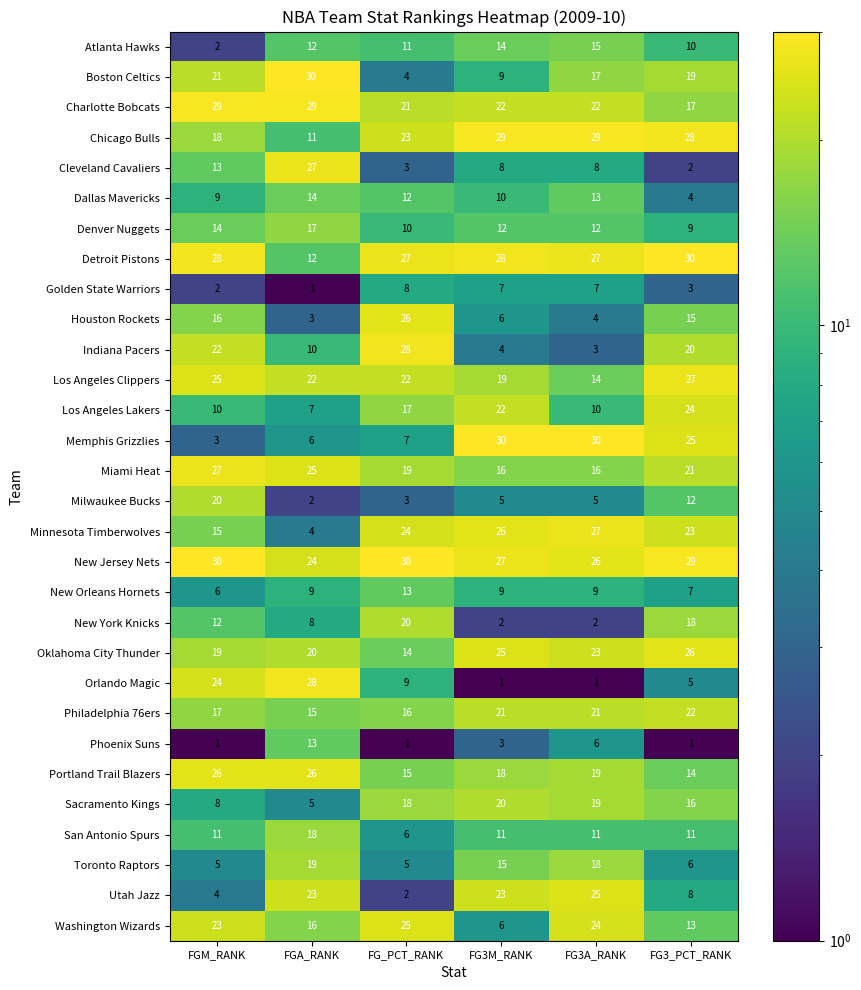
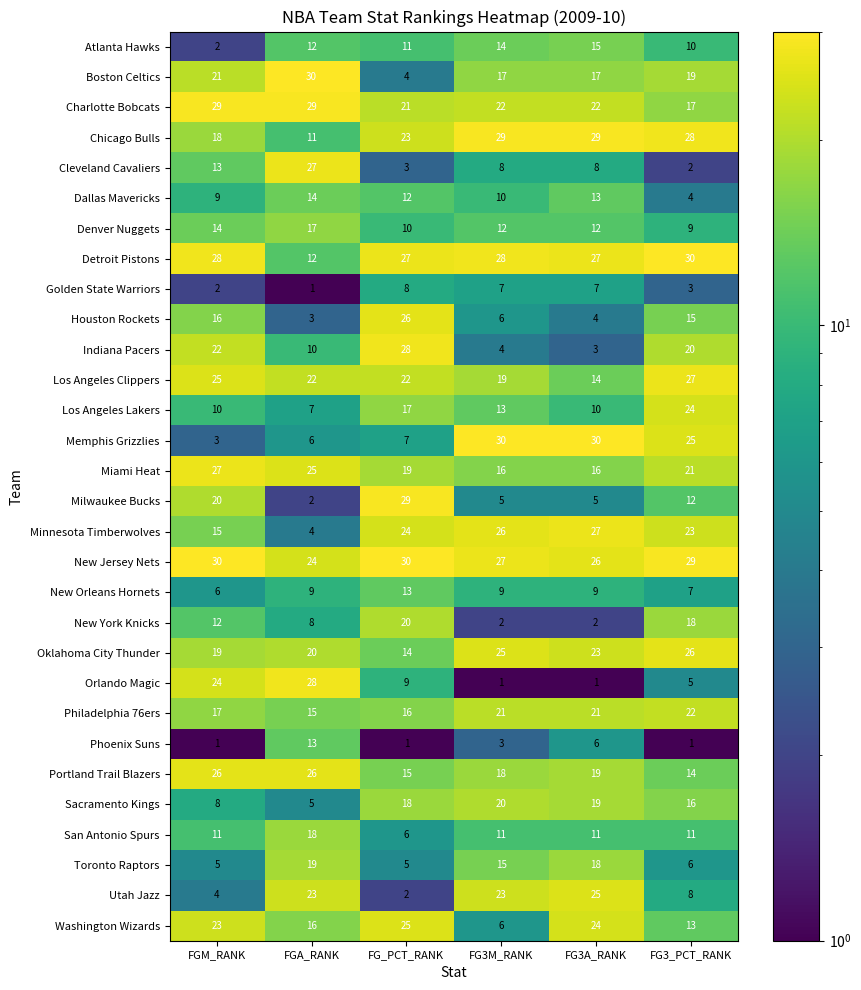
  {
    "Atlanta Hawks": {
      "FGM_RANK": 2,
      "FGA_RANK": 12,
      "FG_PCT_RANK": 11,
      "FG3M_RANK": 14,
      "FG3A_RANK": 15,
      "FG3_PCT_RANK": 10
    },
    "Boston Celtics": {
      "FGM_RANK": 21,
      "FGA_RANK": 30,
      "FG_PCT_RANK": 4,
-     "FG3M_RANK": 9,
+     "FG3M_RANK": 17,
      "FG3A_RANK": 17,
      "FG3_PCT_RANK": 19
    },
    "Charlotte Bobcats": {
      "FGM_RANK": 29,
      "FGA_RANK": 29,
      "FG_PCT_RANK": 21,
      "FG3M_RANK": 22,
      "FG3A_RANK": 22,
      "FG3_PCT_RANK": 17
    },
    "Chicago Bulls": {
      "FGM_RANK": 18,
      "FGA_RANK": 11,
      "FG_PCT_RANK": 23,
      "FG3M_RANK": 29,
      "FG3A_RANK": 29,
      "FG3_PCT_RANK": 28
    },
    "Cleveland Cavaliers": {
      "FGM_RANK": 13,
      "FGA_RANK": 27,
      "FG_PCT_RANK": 3,
      "FG3M_RANK": 8,
      "FG3A_RANK": 8,
      "FG3_PCT_RANK": 2
    },
    "Dallas Mavericks": {
      "FGM_RANK": 9,
      "FGA_RANK": 14,
      "FG_PCT_RANK": 12,
      "FG3M_RANK": 10,
      "FG3A_RANK": 13,
      "FG3_PCT_RANK": 4
    },
    "Denver Nuggets": {
      "FGM_RANK": 14,
      "FGA_RANK": 17,
      "FG_PCT_RANK": 10,
      "FG3M_RANK": 12,
      "FG3A_RANK": 12,
      "FG3_PCT_RANK": 9
    },
    "Detroit Pistons": {
      "FGM_RANK": 28,
      "FGA_RANK": 12,
      "FG_PCT_RANK": 27,
      "FG3M_RANK": 28,
      "FG3A_RANK": 27,
      "FG3_PCT_RANK": 30
    },
    "Golden State Warriors": {
      "FGM_RANK": 2,
      "FGA_RANK": 1,
      "FG_PCT_RANK": 8,
      "FG3M_RANK": 7,
      "FG3A_RANK": 7,
      "FG3_PCT_RANK": 3
    },
    "Houston Rockets": {
      "FGM_RANK": 16,
      "FGA_RANK": 3,
      "FG_PCT_RANK": 26,
      "FG3M_RANK": 6,
      "FG3A_RANK": 4,
      "FG3_PCT_RANK": 15
    },
    "Indiana Pacers": {
      "FGM_RANK": 22,
      "FGA_RANK": 10,
      "FG_PCT_RANK": 28,
      "FG3M_RANK": 4,
      "FG3A_RANK": 3,
      "FG3_PCT_RANK": 20
    },
    "Los Angeles Clippers": {
      "FGM_RANK": 25,
      "FGA_RANK": 22,
      "FG_PCT_RANK": 22,
      "FG3M_RANK": 19,
      "FG3A_RANK": 14,
      "FG3_PCT_RANK": 27
    },
    "Los Angeles Lakers": {
      "FGM_RANK": 10,
      "FGA_RANK": 7,
      "FG_PCT_RANK": 17,
-     "FG3M_RANK": 22,
+     "FG3M_RANK": 13,
      "FG3A_RANK": 10,
      "FG3_PCT_RANK": 24
    },
    "Memphis Grizzlies": {
      "FGM_RANK": 3,
      "FGA_RANK": 6,
      "FG_PCT_RANK": 7,
      "FG3M_RANK": 30,
      "FG3A_RANK": 30,
      "FG3_PCT_RANK": 25
    },
    "Miami Heat": {
      "FGM_RANK": 27,
      "FGA_RANK": 25,
      "FG_PCT_RANK": 19,
      "FG3M_RANK": 16,
      "FG3A_RANK": 16,
      "FG3_PCT_RANK": 21
    },
    "Milwaukee Bucks": {
      "FGM_RANK": 20,
      "FGA_RANK": 2,
-     "FG_PCT_RANK": 3,
+     "FG_PCT_RANK": 29,
      "FG3M_RANK": 5,
      "FG3A_RANK": 5,
      "FG3_PCT_RANK": 12
    },
    "Minnesota Timberwolves": {
      "FGM_RANK": 15,
      "FGA_RANK": 4,
      "FG_PCT_RANK": 24,
      "FG3M_RANK": 26,
      "FG3A_RANK": 27,
      "FG3_PCT_RANK": 23
    },
    "New Jersey Nets": {
      "FGM_RANK": 30,
      "FGA_RANK": 24,
      "FG_PCT_RANK": 30,
      "FG3M_RANK": 27,
      "FG3A_RANK": 26,
      "FG3_PCT_RANK": 29
    },
    "New Orleans Hornets": {
      "FGM_RANK": 6,
      "FGA_RANK": 9,
      "FG_PCT_RANK": 13,
      "FG3M_RANK": 9,
      "FG3A_RANK": 9,
      "FG3_PCT_RANK": 7
    },
    "New York Knicks": {
      "FGM_RANK": 12,
      "FGA_RANK": 8,
      "FG_PCT_RANK": 20,
      "FG3M_RANK": 2,
      "FG3A_RANK": 2,
      "FG3_PCT_RANK": 18
    },
    "Oklahoma City Thunder": {
      "FGM_RANK": 19,
      "FGA_RANK": 20,
      "FG_PCT_RANK": 14,
      "FG3M_RANK": 25,
      "FG3A_RANK": 23,
      "FG3_PCT_RANK": 26
    },
    "Orlando Magic": {
      "FGM_RANK": 24,
      "FGA_RANK": 28,
      "FG_PCT_RANK": 9,
      "FG3M_RANK": 1,
      "FG3A_RANK": 1,
      "FG3_PCT_RANK": 5
    },
    "Philadelphia 76ers": {
      "FGM_RANK": 17,
      "FGA_RANK": 15,
      "FG_PCT_RANK": 16,
      "FG3M_RANK": 21,
      "FG3A_RANK": 21,
      "FG3_PCT_RANK": 22
    },
    "Phoenix Suns": {
      "FGM_RANK": 1,
      "FGA_RANK": 13,
      "FG_PCT_RANK": 1,
      "FG3M_RANK": 3,
      "FG3A_RANK": 6,
      "FG3_PCT_RANK": 1
    },
    "Portland Trail Blazers": {
      "FGM_RANK": 26,
      "FGA_RANK": 26,
      "FG_PCT_RANK": 15,
      "FG3M_RANK": 18,
      "FG3A_RANK": 19,
      "FG3_PCT_RANK": 14
    },
    "Sacramento Kings": {
      "FGM_RANK": 8,
      "FGA_RANK": 5,
      "FG_PCT_RANK": 18,
      "FG3M_RANK": 20,
      "FG3A_RANK": 19,
      "FG3_PCT_RANK": 16
    },
    "San Antonio Spurs": {
      "FGM_RANK": 11,
      "FGA_RANK": 18,
      "FG_PCT_RANK": 6,
      "FG3M_RANK": 11,
      "FG3A_RANK": 11,
      "FG3_PCT_RANK": 11
    },
    "Toronto Raptors": {
      "FGM_RANK": 5,
      "FGA_RANK": 19,
      "FG_PCT_RANK": 5,
      "FG3M_RANK": 15,
      "FG3A_RANK": 18,
      "FG3_PCT_RANK": 6
    },
    "Utah Jazz": {
      "FGM_RANK": 4,
      "FGA_RANK": 23,
      "FG_PCT_RANK": 2,
      "FG3M_RANK": 23,
      "FG3A_RANK": 25,
      "FG3_PCT_RANK": 8
    },
    "Washington Wizards": {
      "FGM_RANK": 23,
      "FGA_RANK": 16,
      "FG_PCT_RANK": 25,
      "FG3M_RANK": 6,
      "FG3A_RANK": 24,
      "FG3_PCT_RANK": 13
    }
  }
